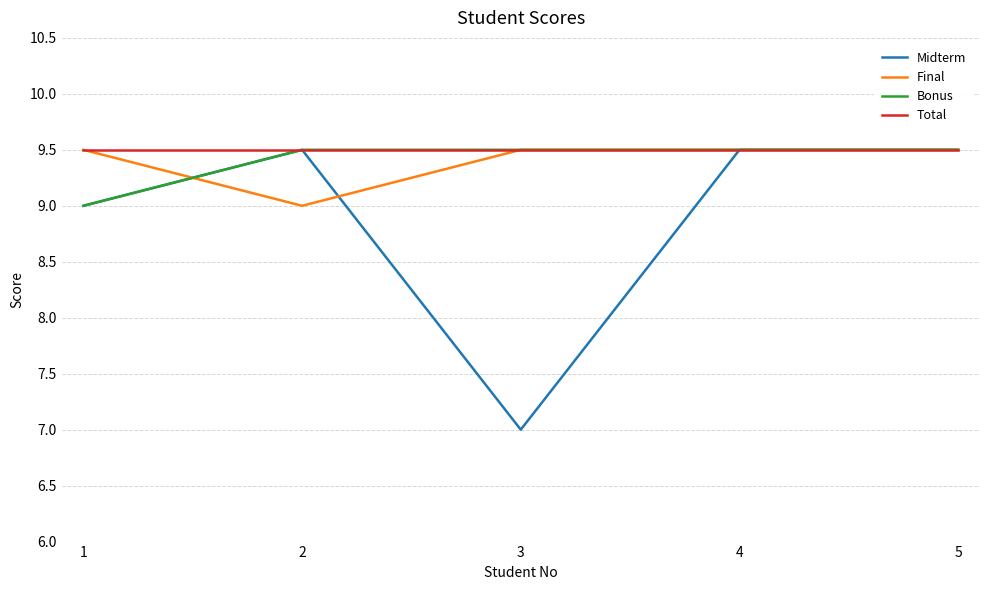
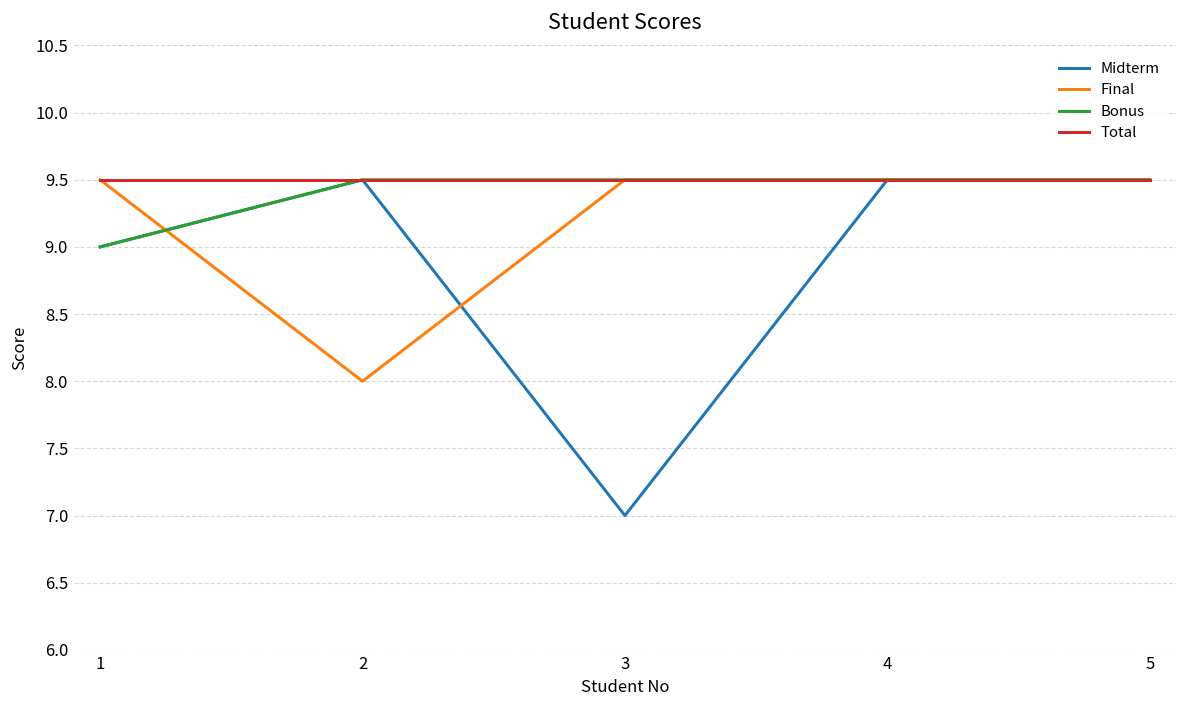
  {
    "Midterm": {
      "3": 7
    },
    "Final": {
-     "2": 9
+     "2": 8
    }
  }
